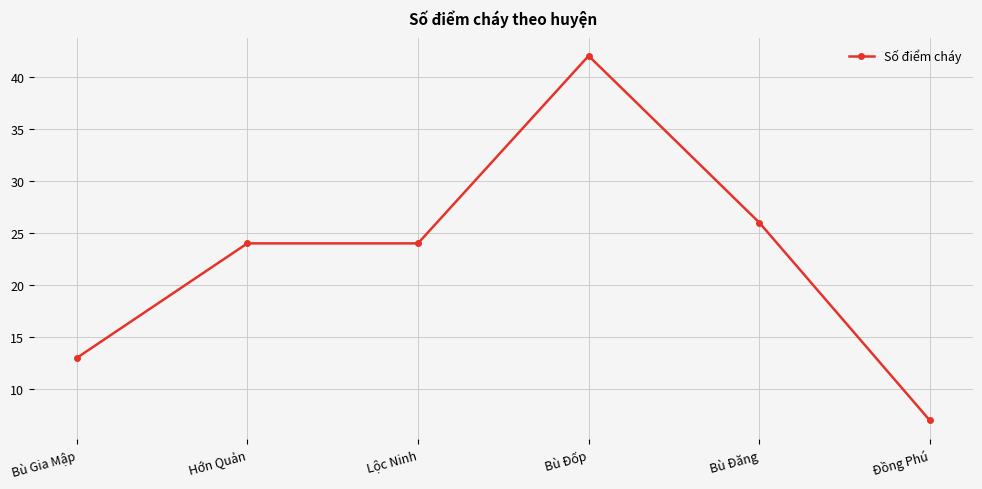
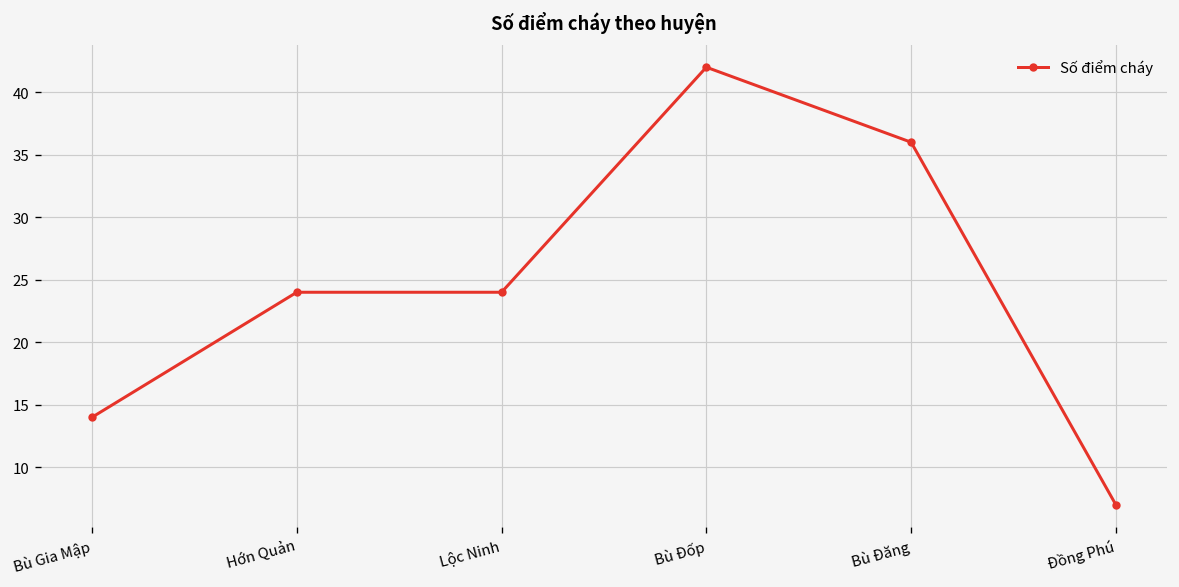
  {
-   "Bù Gia Mập": 13,
+   "Bù Gia Mập": 14,
    "Hớn Quản": 24,
    "Lộc Ninh": 24,
    "Bù Đốp": 42,
-   "Bù Đăng": 26,
+   "Bù Đăng": 36,
    "Đồng Phú": 7
  }
